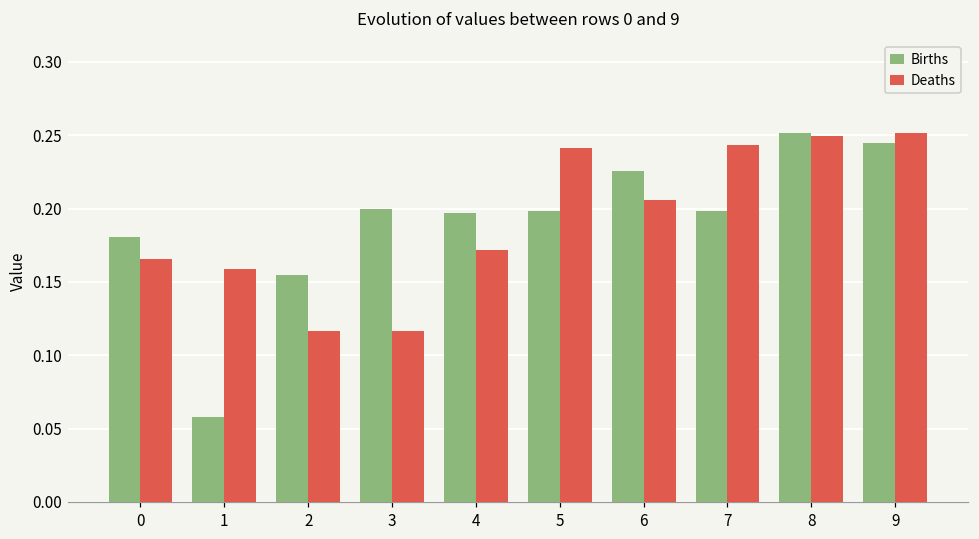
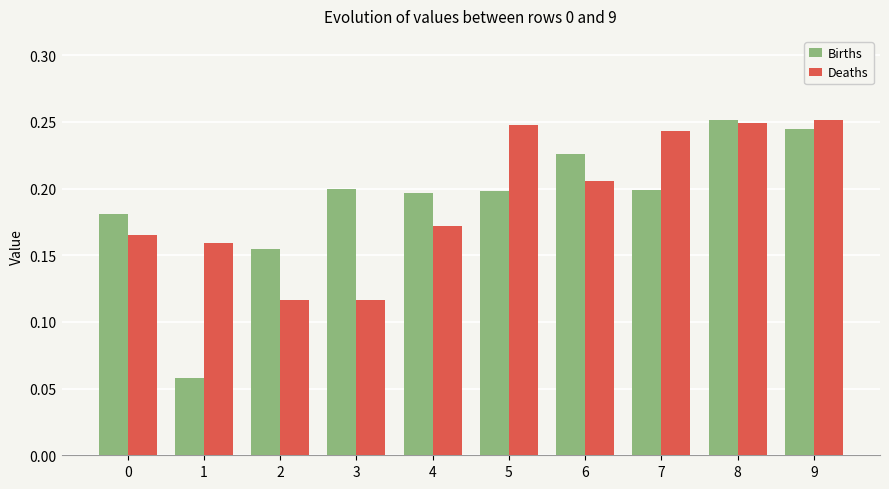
  {
    "Births": {
      "0": 0.181,
      "1": 0.058,
      "2": 0.155,
      "3": 0.200,
      "4": 0.197,
      "5": 0.198,
      "6": 0.226,
      "7": 0.199,
      "8": 0.252,
      "9": 0.245
    },
    "Deaths": {
      "0": 0.166,
      "1": 0.159,
      "2": 0.117,
      "3": 0.116,
      "4": 0.172,
-     "5": 0.241,
+     "5": 0.248,
      "6": 0.206,
      "7": 0.243,
      "8": 0.250,
      "9": 0.252
    }
  }
